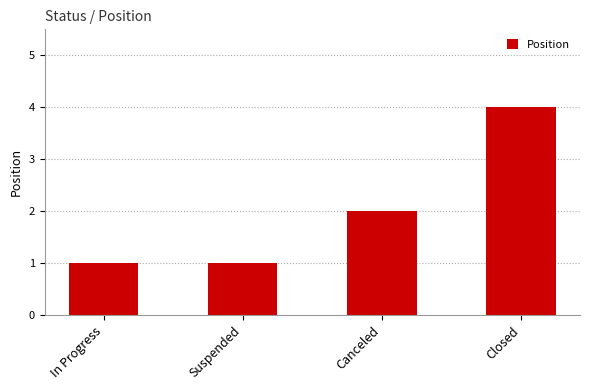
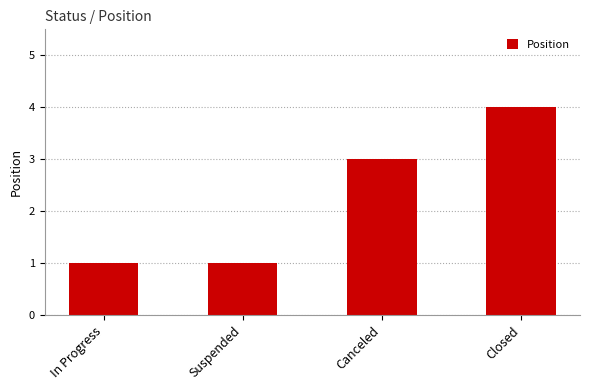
  {
    "In Progress": 1,
    "Suspended": 1,
-   "Canceled": 2,
+   "Canceled": 3,
    "Closed": 4
  }
